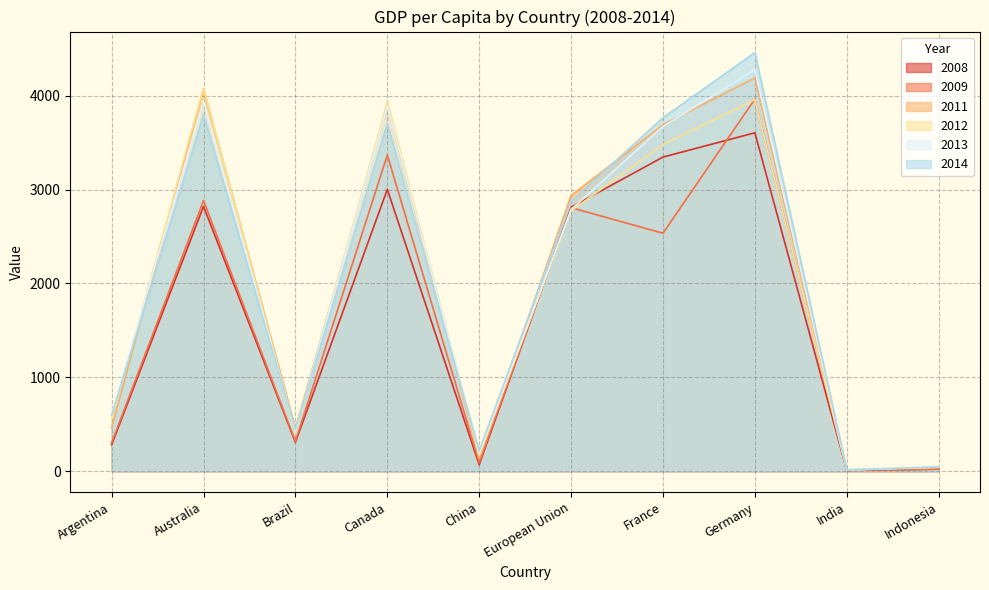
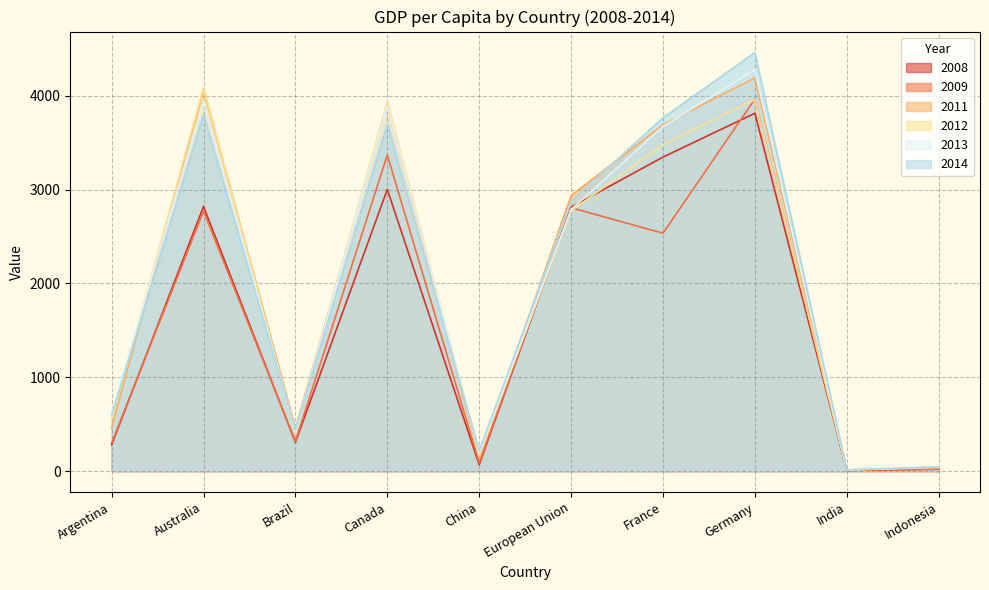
  {
    "2008": {
      "Australia": 2800,
      "Canada": 3000,
      "France": 3300,
-     "Germany": 3600
+     "Germany": 3800
    },
    "2009": {
-     "Australia": 2900,
+     "Australia": 2800,
      "Canada": 3400,
      "France": 2500
    }
  }
